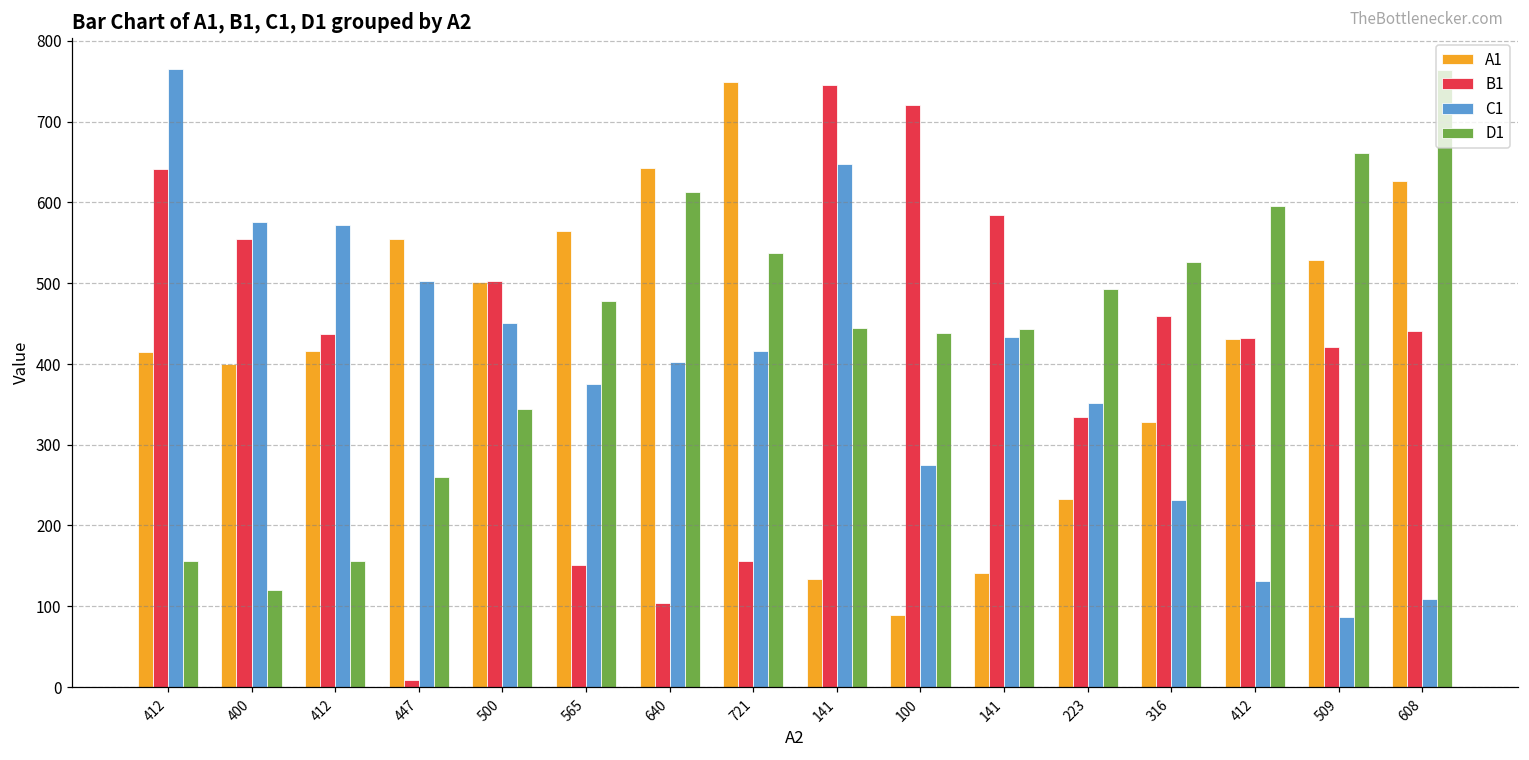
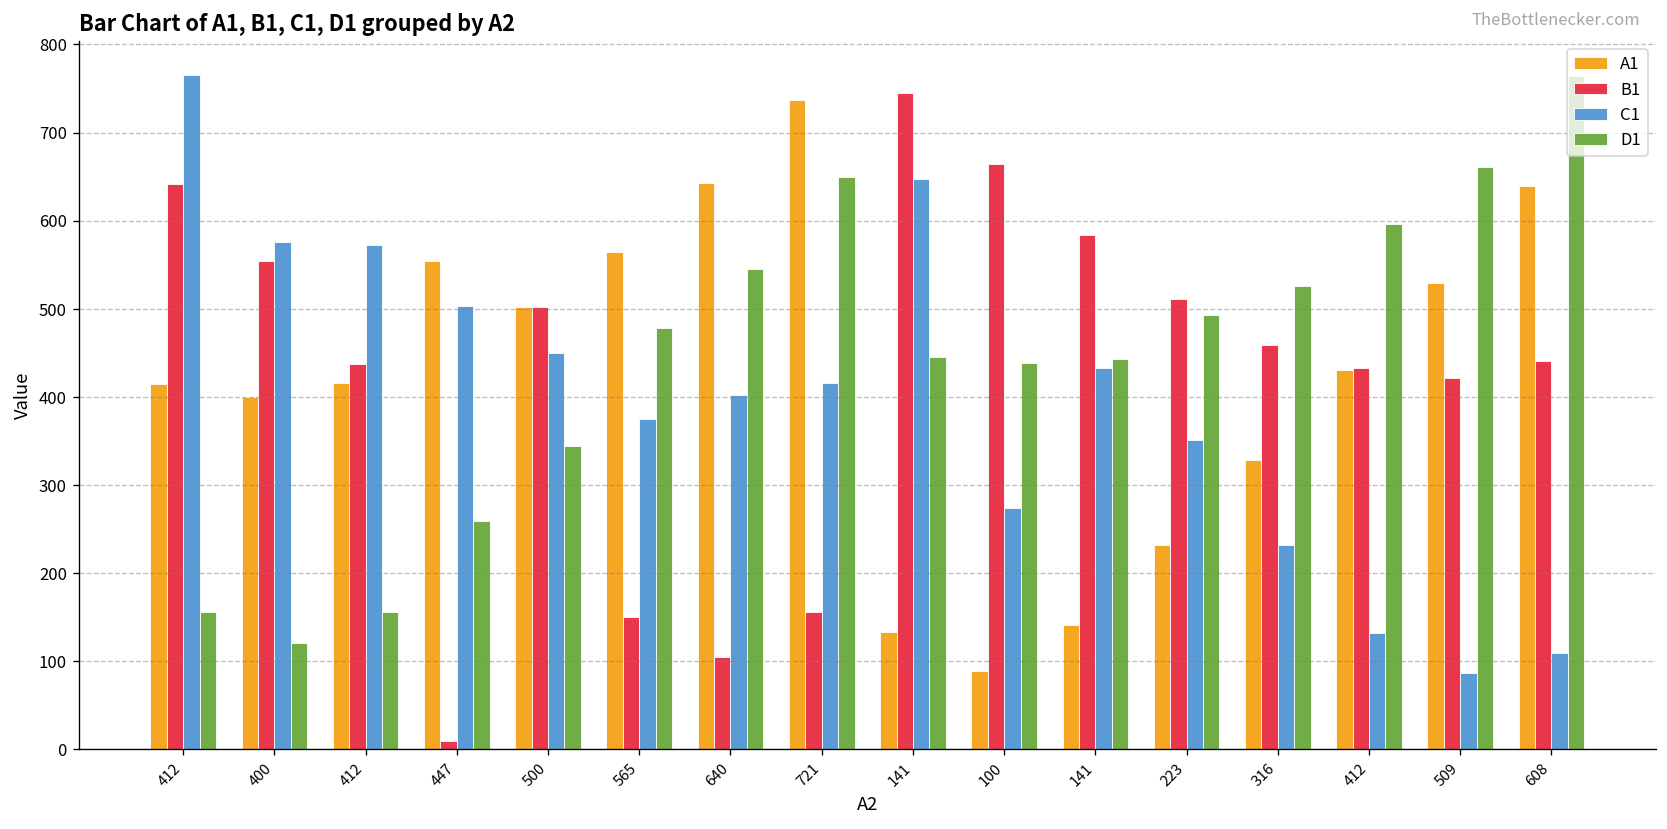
  {
    "A1": {
      "400": 400,
      "447": 550,
      "500": 500,
      "565": 560,
      "640": 640,
-     "721": 750,
+     "721": 740,
      "100": 90,
      "223": 230,
      "316": 330,
      "509": 530,
-     "608": 630
+     "608": 640
    },
    "B1": {
      "400": 550,
      "447": 10,
      "500": 500,
      "565": 150,
      "640": 100,
      "721": 160,
-     "100": 720,
-     "223": 330,
+     "100": 660,
+     "223": 510,
      "316": 460,
      "509": 420,
      "608": 440
    },
    "C1": {
      "400": 580,
      "447": 500,
      "500": 450,
      "565": 370,
      "640": 400,
      "721": 420,
      "100": 270,
      "223": 350,
      "316": 230,
      "509": 90,
      "608": 110
    },
    "D1": {
      "400": 120,
      "447": 260,
      "500": 340,
      "565": 480,
-     "640": 610,
-     "721": 540,
+     "640": 550,
+     "721": 650,
      "100": 440,
      "223": 490,
      "316": 530,
      "509": 660
    }
  }
